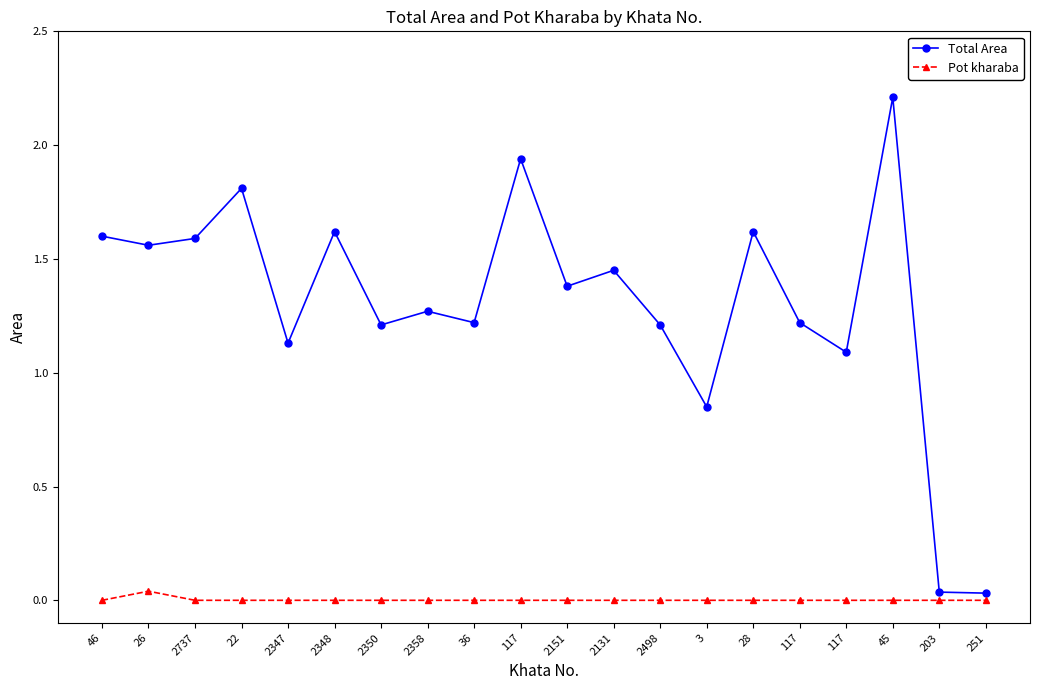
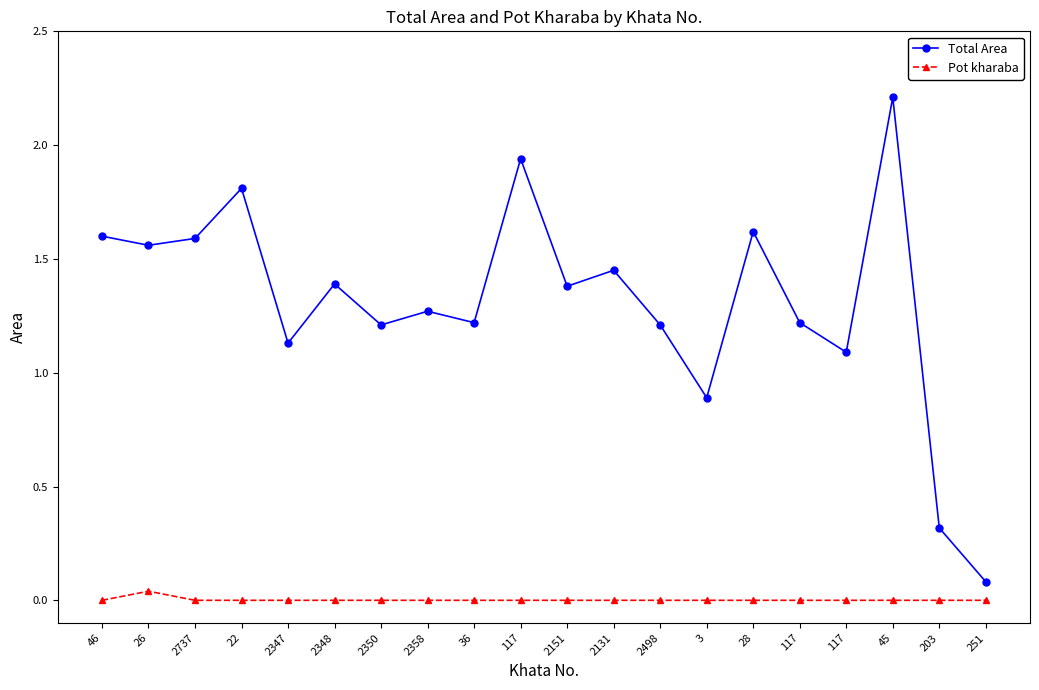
  {
    "Total Area": {
      "46": 1.60,
      "26": 1.56,
      "2737": 1.59,
      "22": 1.81,
      "2347": 1.13,
-     "2348": 1.62,
+     "2348": 1.39,
      "2350": 1.21,
      "2358": 1.27,
      "36": 1.22,
      "2151": 1.38,
      "2131": 1.45,
      "2498": 1.21,
-     "3": 0.85,
+     "3": 0.89,
      "28": 1.62,
      "45": 2.21,
-     "203": 0.04,
-     "251": 0.03
+     "203": 0.32,
+     "251": 0.08
    },
    "Pot kharaba": {
      "46": 0.00,
      "26": 0.04,
      "2737": 0.00,
      "22": 0.00,
      "2347": 0.00,
      "2348": 0.00,
      "2350": 0.00,
      "2358": 0.00,
      "36": 0.00,
      "2151": 0.00,
      "2131": 0.00,
      "2498": 0.00,
      "3": 0.00,
      "28": 0.00,
      "45": 0.00,
      "203": 0.00,
      "251": 0.00
    }
  }
